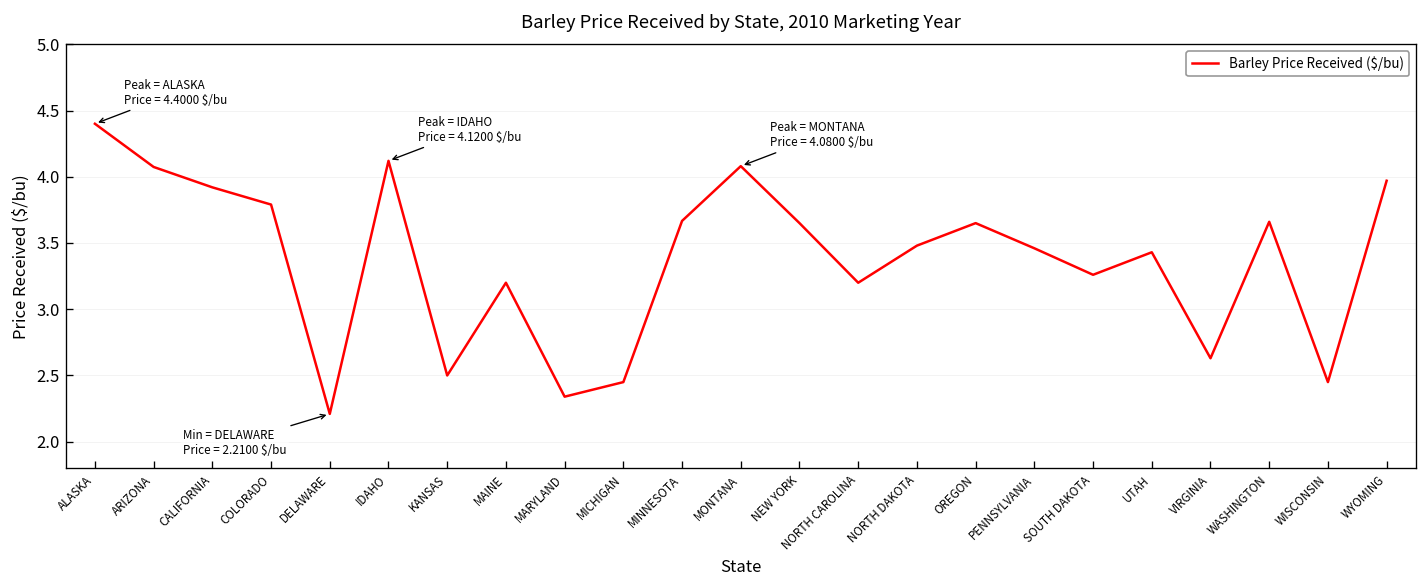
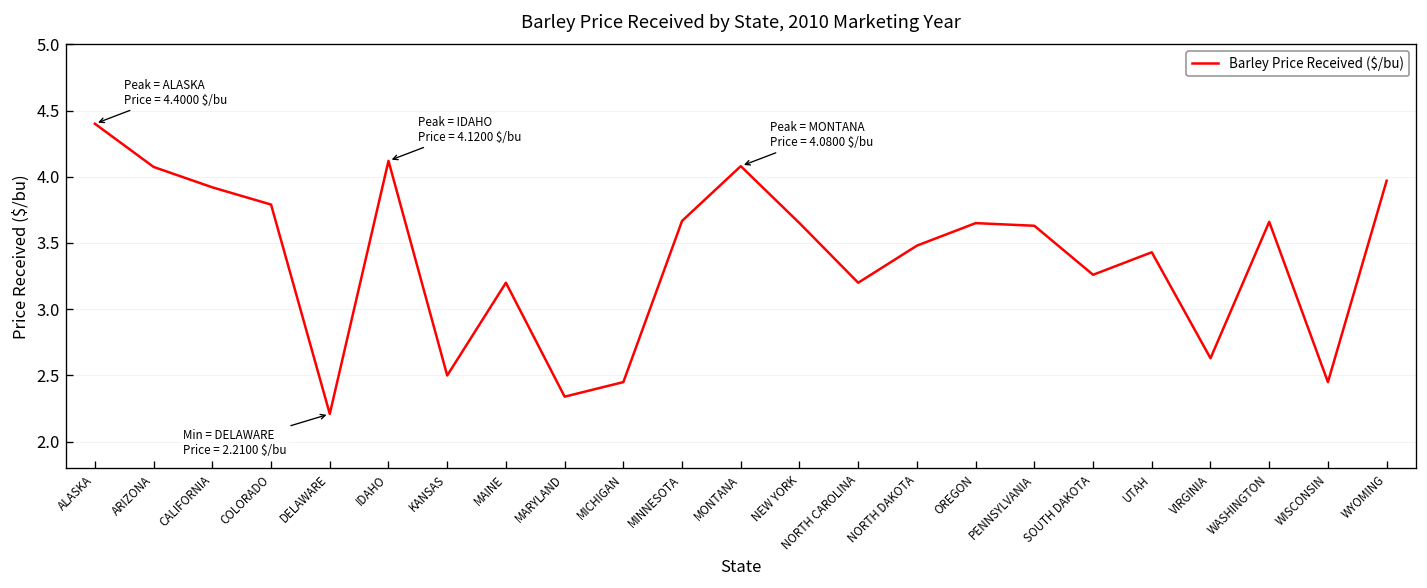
  {
    "ARIZONA": 4.07,
    "CALIFORNIA": 3.92,
    "COLORADO": 3.79,
    "KANSAS": 2.50,
    "MAINE": 3.20,
    "MARYLAND": 2.34,
    "MICHIGAN": 2.45,
    "MINNESOTA": 3.67,
    "NEW YORK": 3.65,
    "NORTH CAROLINA": 3.20,
    "NORTH DAKOTA": 3.48,
    "OREGON": 3.65,
-   "PENNSYLVANIA": 3.46,
+   "PENNSYLVANIA": 3.63,
    "SOUTH DAKOTA": 3.26,
    "UTAH": 3.43,
    "VIRGINIA": 2.63,
    "WASHINGTON": 3.66,
    "WISCONSIN": 2.45,
    "WYOMING": 3.97
  }
